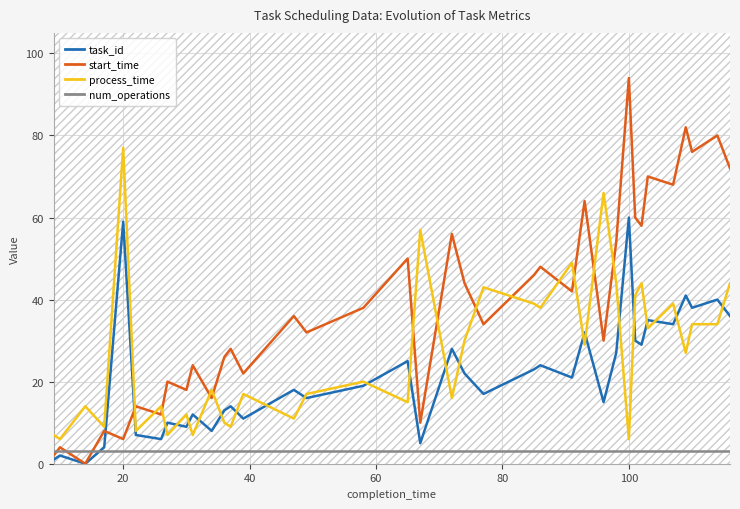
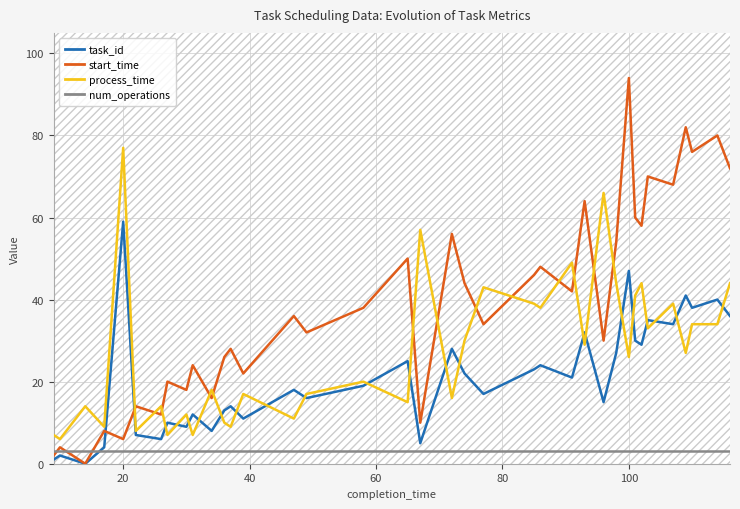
  {
    "task_id": {
      "20": 59,
-     "100": 60
+     "100": 47
    },
    "start_time": {
      "20": 6,
      "100": 94
    },
    "process_time": {
      "20": 77,
-     "100": 6
+     "100": 26
    },
    "num_operations": {
      "20": 3,
      "100": 3
    }
  }
